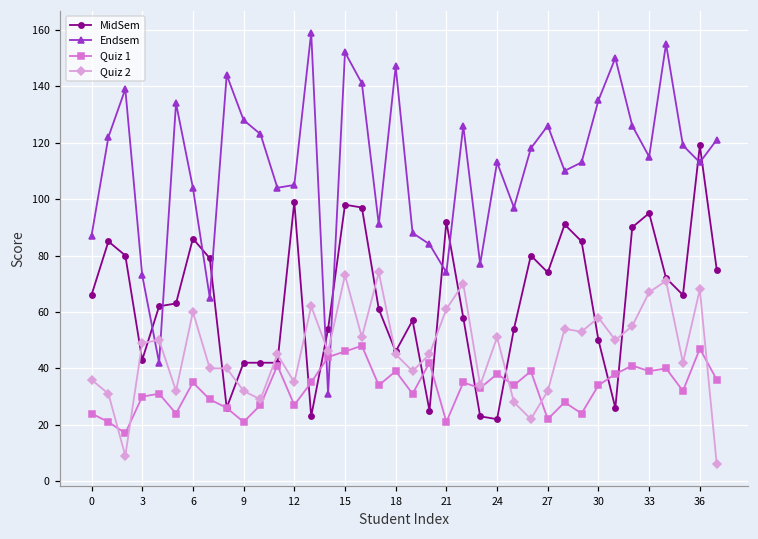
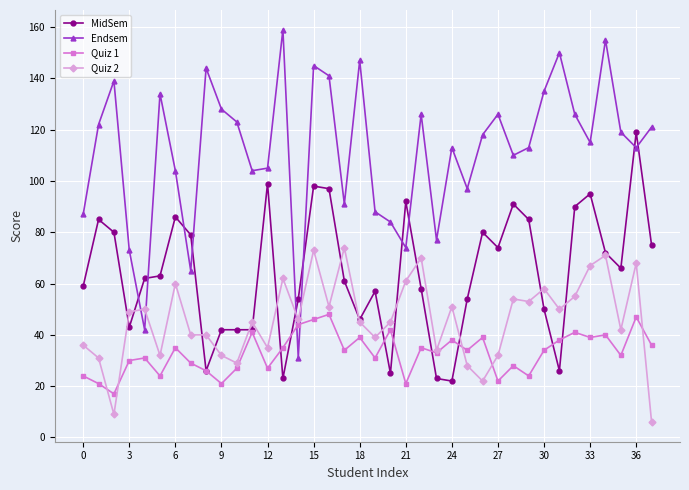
  {
    "MidSem": {
-     "0": 66,
+     "0": 59,
      "3": 43,
      "6": 86,
      "9": 42,
      "12": 99,
      "15": 98,
      "18": 46,
      "21": 92,
      "24": 22,
      "27": 74,
      "30": 50,
      "33": 95,
      "36": 119
    },
    "Endsem": {
      "0": 87,
      "3": 73,
      "6": 104,
      "9": 128,
      "12": 105,
-     "15": 152,
+     "15": 145,
      "18": 147,
      "21": 74,
      "24": 113,
      "27": 126,
      "30": 135,
      "33": 115,
      "36": 113
    }
  }
